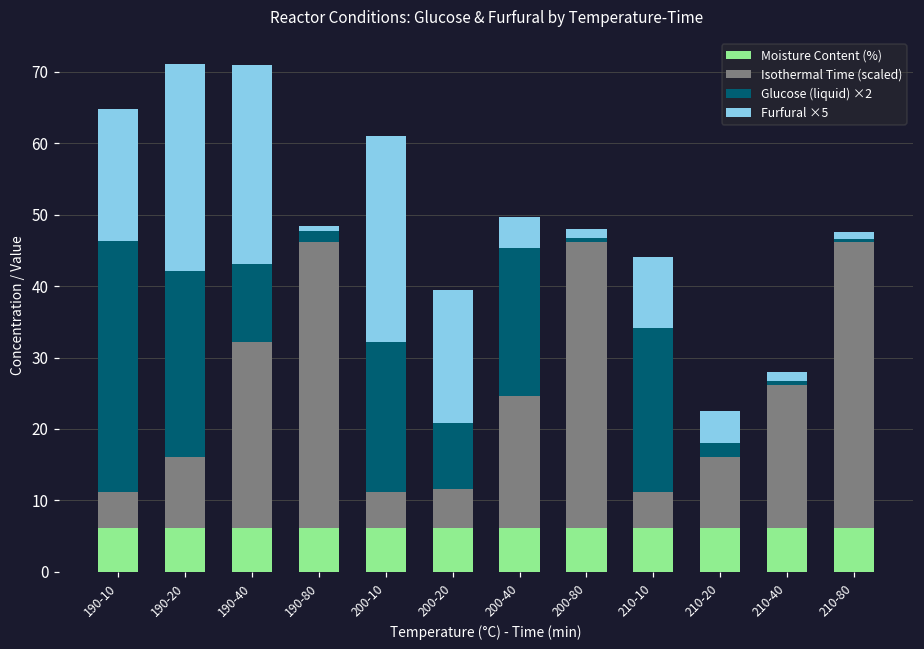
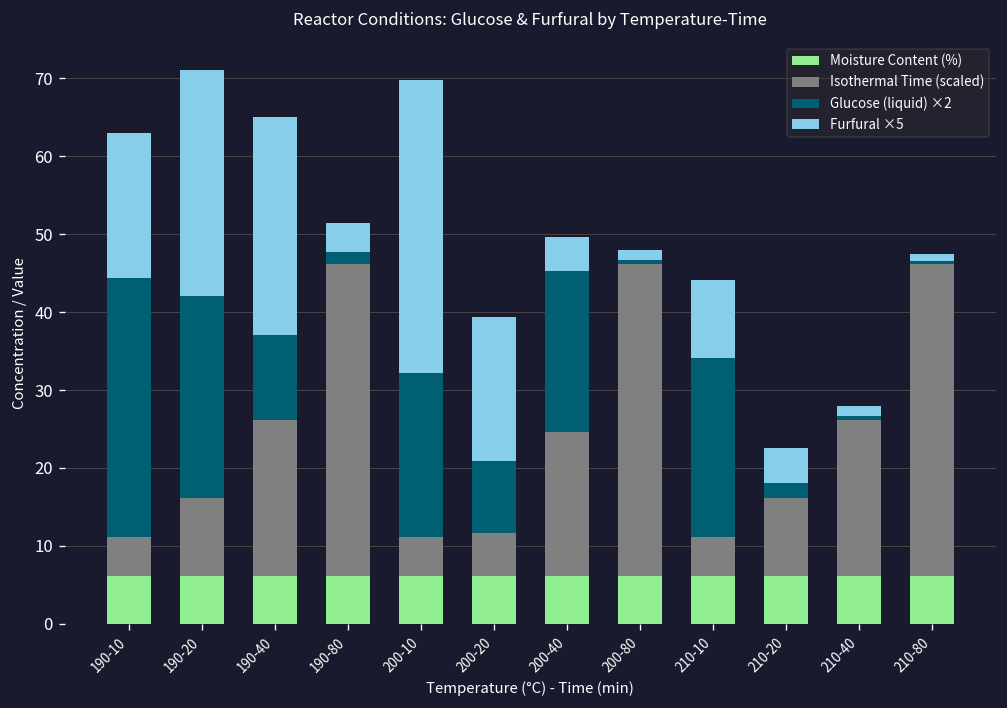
  {
    "Moisture Content (%)": {
      "190-10": 6,
      "190-20": 6,
      "190-40": 6,
      "190-80": 6,
      "200-10": 6,
      "200-20": 6,
      "200-40": 6,
      "200-80": 6,
      "210-10": 6,
      "210-20": 6,
      "210-40": 6,
      "210-80": 6
    },
    "Isothermal Time (scaled)": {
      "190-10": 5,
      "190-20": 10,
-     "190-40": 26,
+     "190-40": 20,
      "190-80": 40,
      "200-10": 5,
      "200-20": 6,
      "200-40": 19,
      "200-80": 40,
      "210-10": 5,
      "210-20": 10,
      "210-40": 20,
      "210-80": 40
    },
    "Glucose (liquid) ×2": {
-     "190-10": 35,
+     "190-10": 33,
      "190-20": 26,
      "190-40": 11,
      "190-80": 2,
      "200-10": 21,
      "200-20": 9,
      "200-40": 21,
      "200-80": 1,
      "210-10": 23,
      "210-20": 2,
      "210-40": 1,
      "210-80": 0
    },
    "Furfural ×5": {
      "190-10": 19,
      "190-20": 29,
      "190-40": 28,
-     "190-80": 1,
-     "200-10": 29,
+     "190-80": 4,
+     "200-10": 38,
      "200-20": 19,
      "200-40": 4,
      "200-80": 1,
      "210-10": 10,
      "210-20": 4,
      "210-40": 1,
      "210-80": 1
    }
  }
